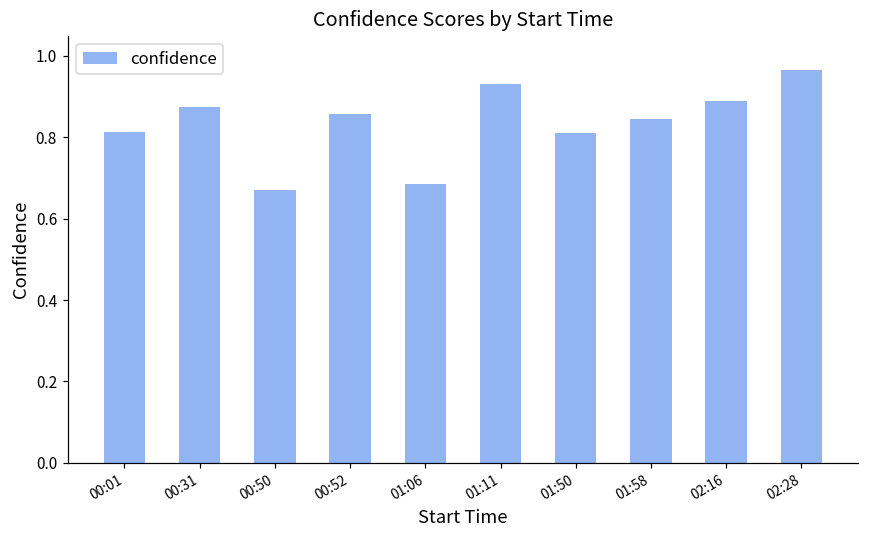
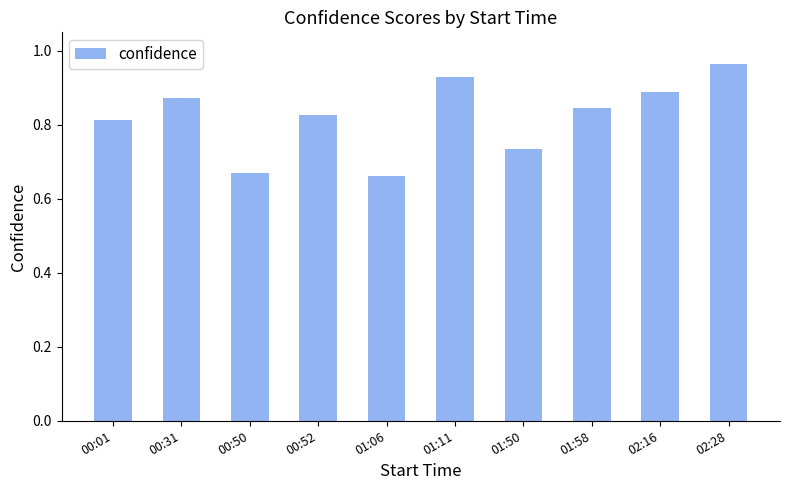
  {
    "00:01": 0.81,
    "00:31": 0.87,
    "00:50": 0.67,
-   "00:52": 0.86,
-   "01:06": 0.68,
+   "00:52": 0.83,
+   "01:06": 0.66,
    "01:11": 0.93,
-   "01:50": 0.81,
+   "01:50": 0.74,
    "01:58": 0.84,
    "02:16": 0.89,
    "02:28": 0.96
  }
